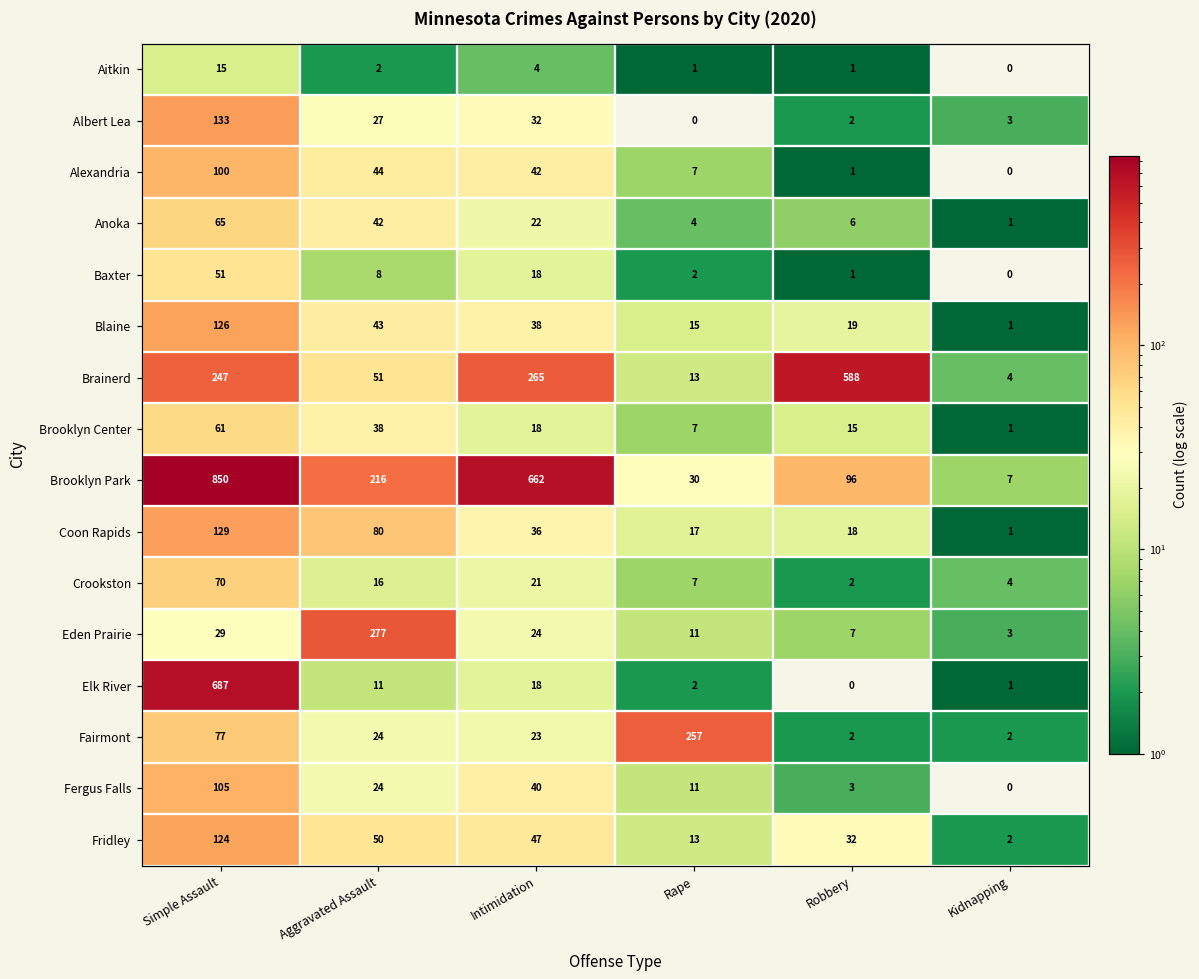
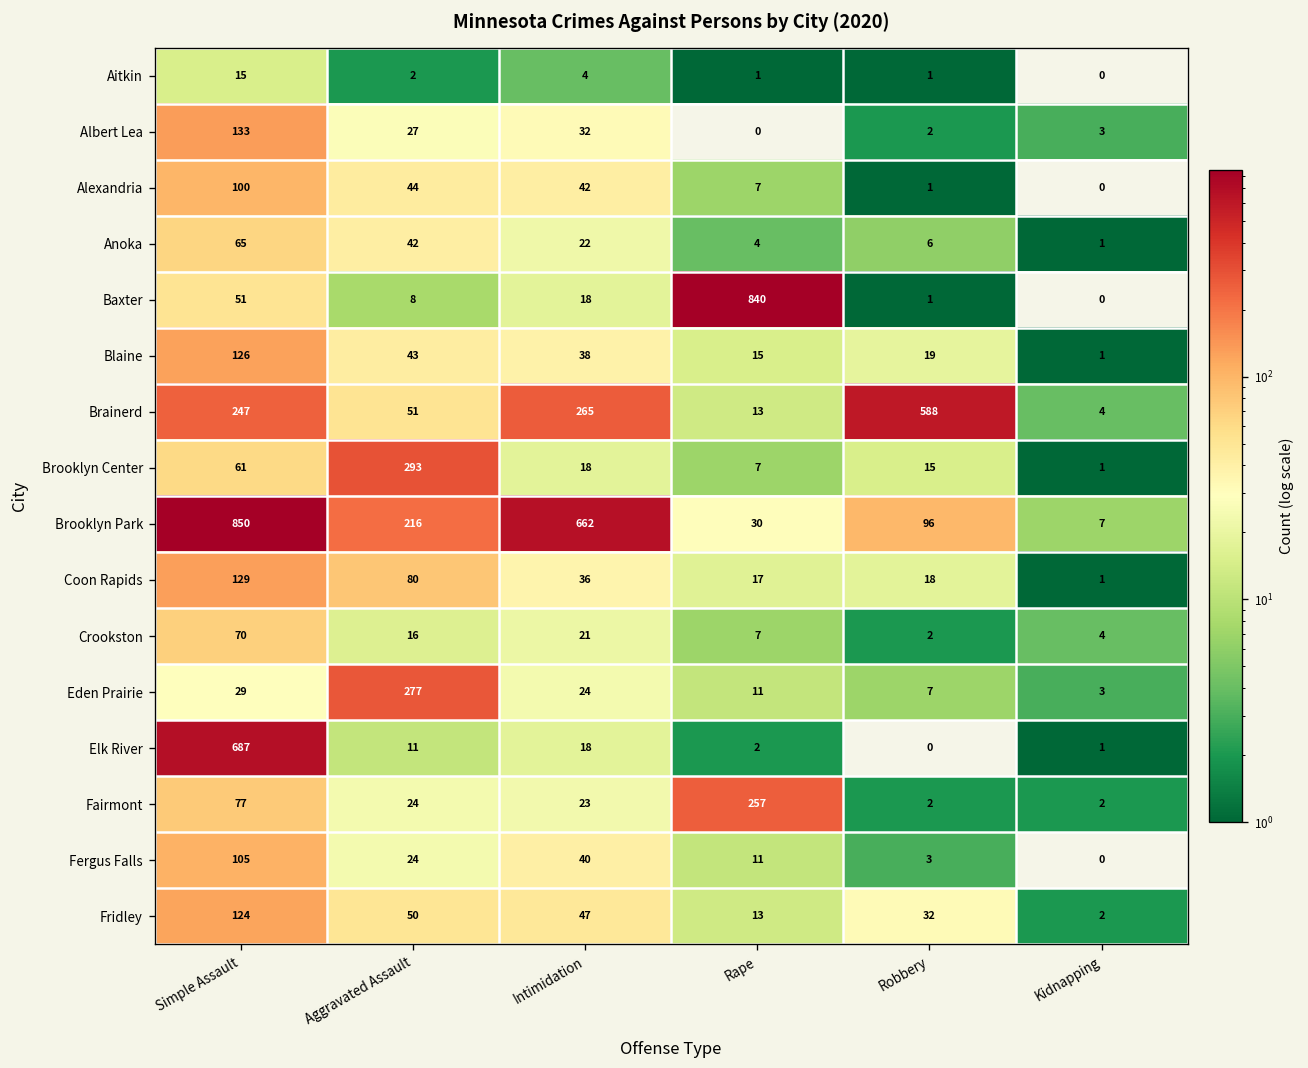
  {
    "Aitkin": {
      "Simple Assault": 15,
      "Aggravated Assault": 2,
      "Intimidation": 4,
      "Rape": 1,
      "Robbery": 1,
      "Kidnapping": 0
    },
    "Albert Lea": {
      "Simple Assault": 133,
      "Aggravated Assault": 27,
      "Intimidation": 32,
      "Rape": 0,
      "Robbery": 2,
      "Kidnapping": 3
    },
    "Alexandria": {
      "Simple Assault": 100,
      "Aggravated Assault": 44,
      "Intimidation": 42,
      "Rape": 7,
      "Robbery": 1,
      "Kidnapping": 0
    },
    "Anoka": {
      "Simple Assault": 65,
      "Aggravated Assault": 42,
      "Intimidation": 22,
      "Rape": 4,
      "Robbery": 6,
      "Kidnapping": 1
    },
    "Baxter": {
      "Simple Assault": 51,
      "Aggravated Assault": 8,
      "Intimidation": 18,
-     "Rape": 2,
+     "Rape": 840,
      "Robbery": 1,
      "Kidnapping": 0
    },
    "Blaine": {
      "Simple Assault": 126,
      "Aggravated Assault": 43,
      "Intimidation": 38,
      "Rape": 15,
      "Robbery": 19,
      "Kidnapping": 1
    },
    "Brainerd": {
      "Simple Assault": 247,
      "Aggravated Assault": 51,
      "Intimidation": 265,
      "Rape": 13,
      "Robbery": 588,
      "Kidnapping": 4
    },
    "Brooklyn Center": {
      "Simple Assault": 61,
-     "Aggravated Assault": 38,
+     "Aggravated Assault": 293,
      "Intimidation": 18,
      "Rape": 7,
      "Robbery": 15,
      "Kidnapping": 1
    },
    "Brooklyn Park": {
      "Simple Assault": 850,
      "Aggravated Assault": 216,
      "Intimidation": 662,
      "Rape": 30,
      "Robbery": 96,
      "Kidnapping": 7
    },
    "Coon Rapids": {
      "Simple Assault": 129,
      "Aggravated Assault": 80,
      "Intimidation": 36,
      "Rape": 17,
      "Robbery": 18,
      "Kidnapping": 1
    },
    "Crookston": {
      "Simple Assault": 70,
      "Aggravated Assault": 16,
      "Intimidation": 21,
      "Rape": 7,
      "Robbery": 2,
      "Kidnapping": 4
    },
    "Eden Prairie": {
      "Simple Assault": 29,
      "Aggravated Assault": 277,
      "Intimidation": 24,
      "Rape": 11,
      "Robbery": 7,
      "Kidnapping": 3
    },
    "Elk River": {
      "Simple Assault": 687,
      "Aggravated Assault": 11,
      "Intimidation": 18,
      "Rape": 2,
      "Robbery": 0,
      "Kidnapping": 1
    },
    "Fairmont": {
      "Simple Assault": 77,
      "Aggravated Assault": 24,
      "Intimidation": 23,
      "Rape": 257,
      "Robbery": 2,
      "Kidnapping": 2
    },
    "Fergus Falls": {
      "Simple Assault": 105,
      "Aggravated Assault": 24,
      "Intimidation": 40,
      "Rape": 11,
      "Robbery": 3,
      "Kidnapping": 0
    },
    "Fridley": {
      "Simple Assault": 124,
      "Aggravated Assault": 50,
      "Intimidation": 47,
      "Rape": 13,
      "Robbery": 32,
      "Kidnapping": 2
    }
  }
